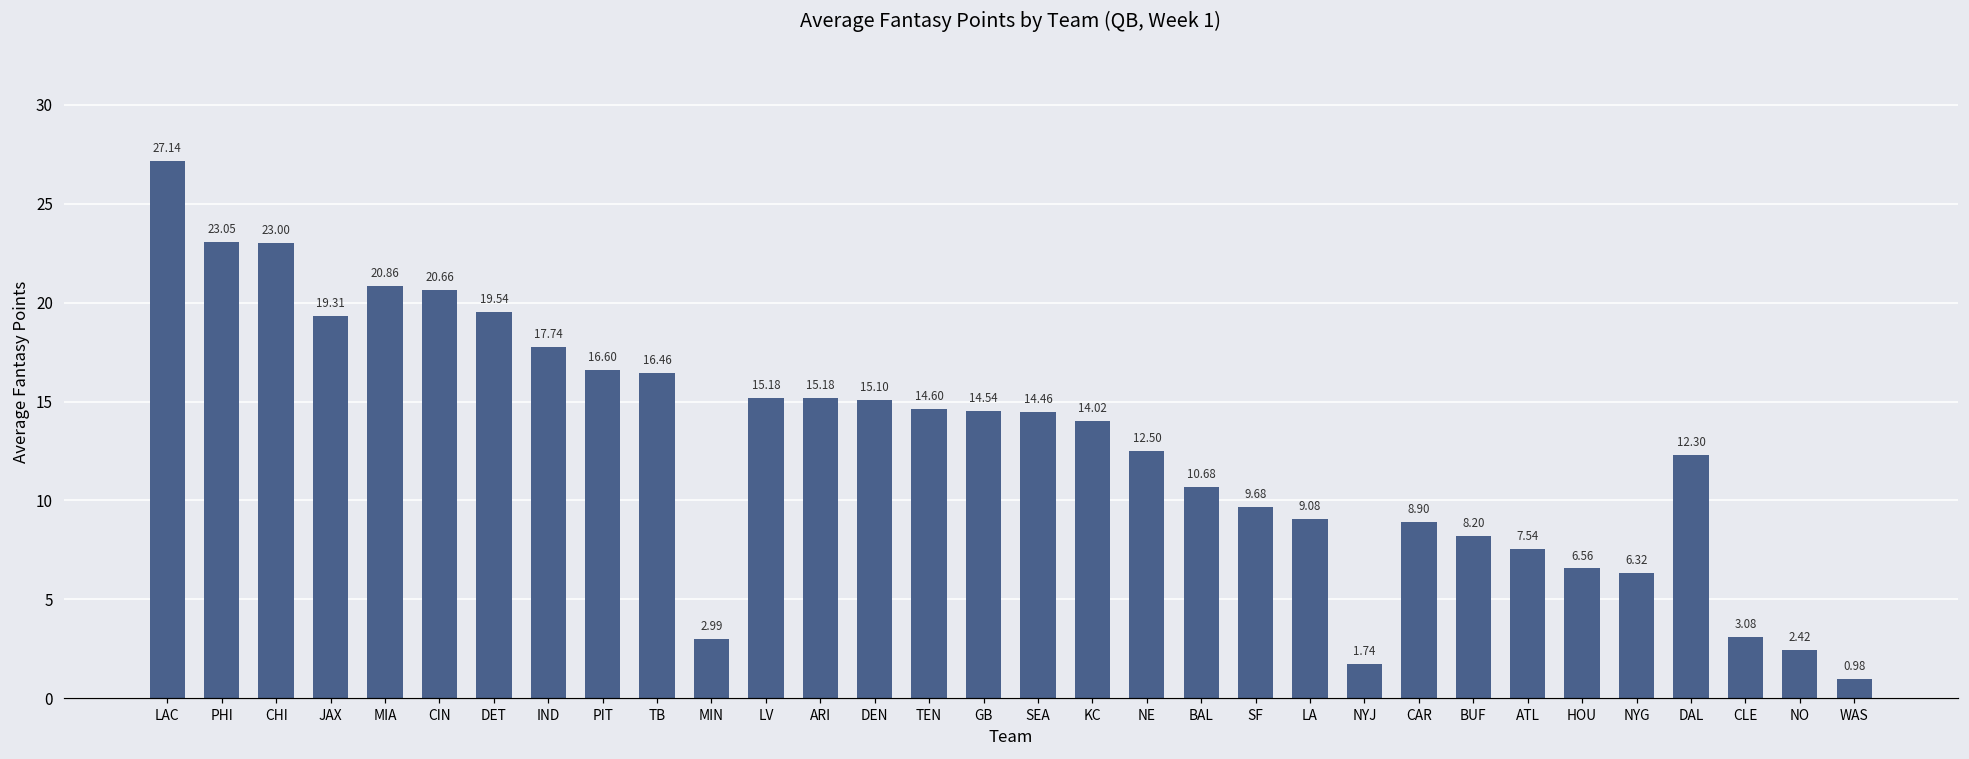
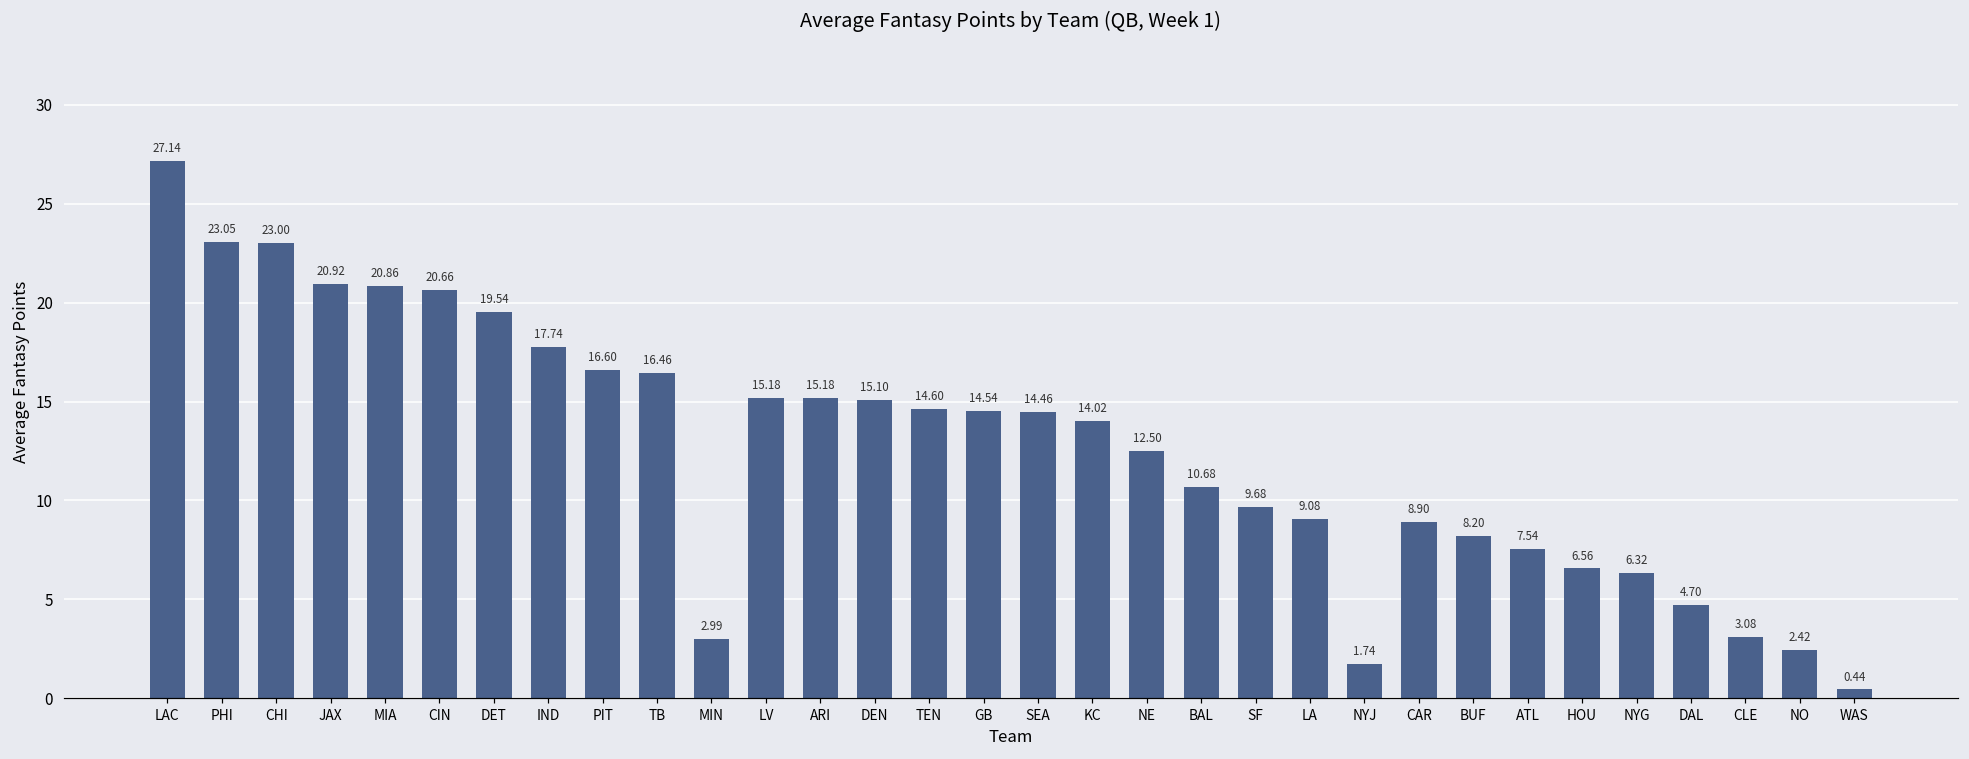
  {
    "LAC": 27.14,
    "PHI": 23.05,
    "CHI": 23.00,
-   "JAX": 19.31,
+   "JAX": 20.92,
    "MIA": 20.86,
    "CIN": 20.66,
    "DET": 19.54,
    "IND": 17.74,
    "PIT": 16.60,
    "TB": 16.46,
    "MIN": 2.99,
    "LV": 15.18,
    "ARI": 15.18,
    "DEN": 15.10,
    "TEN": 14.60,
    "GB": 14.54,
    "SEA": 14.46,
    "KC": 14.02,
    "NE": 12.50,
    "BAL": 10.68,
    "SF": 9.68,
    "LA": 9.08,
    "NYJ": 1.74,
    "CAR": 8.90,
    "BUF": 8.20,
    "ATL": 7.54,
    "HOU": 6.56,
    "NYG": 6.32,
-   "DAL": 12.30,
+   "DAL": 4.70,
    "CLE": 3.08,
    "NO": 2.42,
-   "WAS": 0.98
+   "WAS": 0.44
  }
